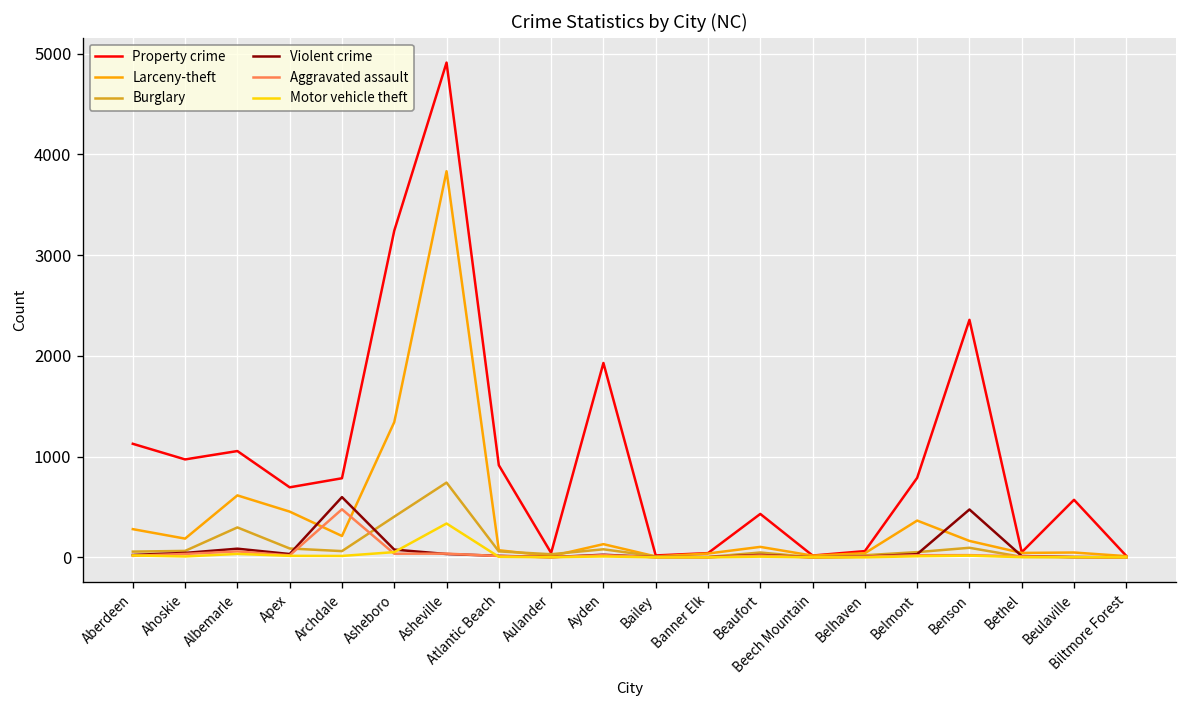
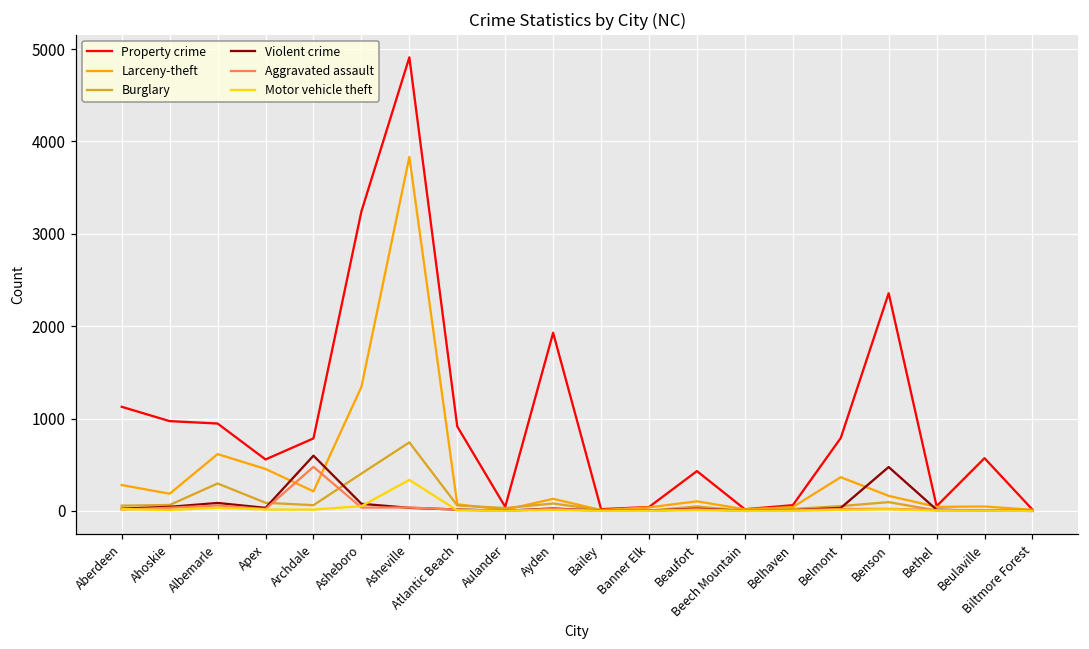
  {
    "Property crime": {
      "Aberdeen": 1100,
      "Ahoskie": 1000,
-     "Albemarle": 1100,
-     "Apex": 700,
+     "Albemarle": 900,
+     "Apex": 600,
      "Archdale": 800,
      "Asheboro": 3200,
      "Asheville": 4900,
      "Atlantic Beach": 900,
      "Ayden": 1900,
      "Beaufort": 400,
      "Belmont": 800,
      "Benson": 2400,
      "Beulaville": 600
    },
    "Violent crime": {
      "Archdale": 600,
      "Benson": 500
    },
    "Aggravated assault": {
      "Archdale": 500
    }
  }
